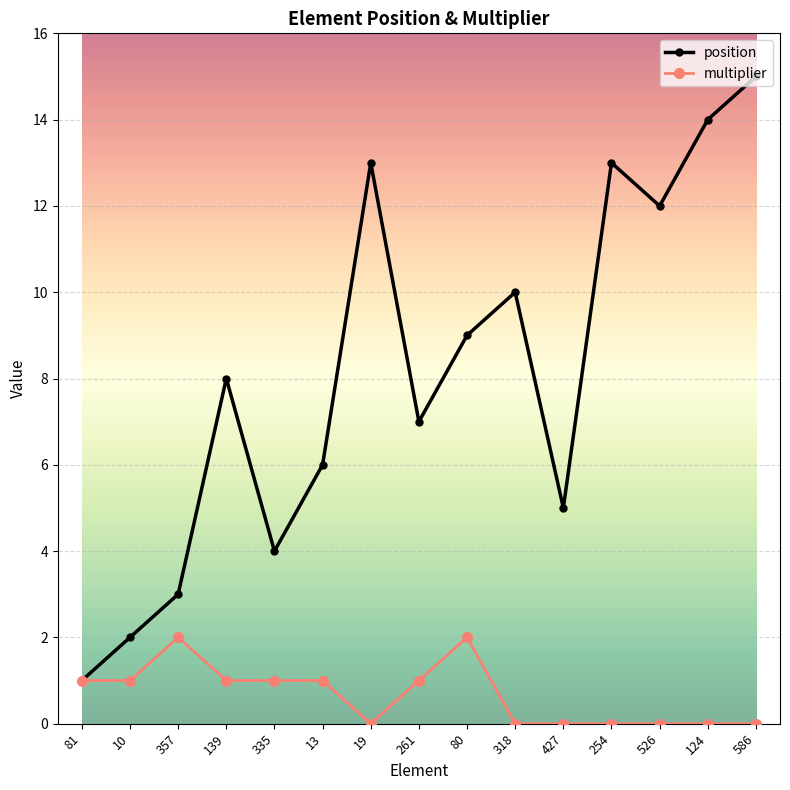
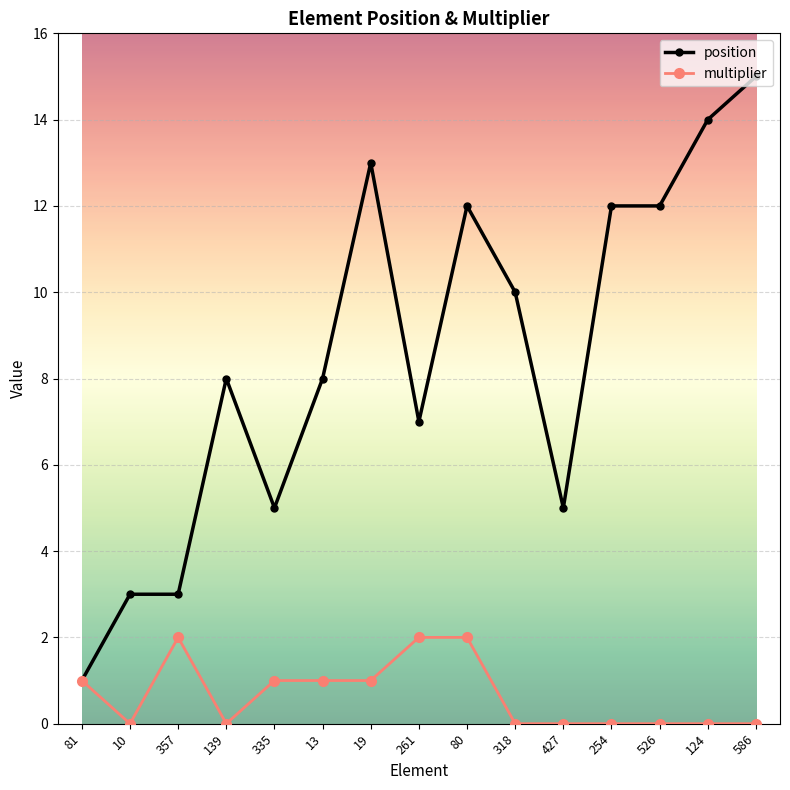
  {
    "position": {
-     "10": 2,
+     "10": 3,
      "357": 3,
      "139": 8,
-     "335": 4,
-     "13": 6,
+     "335": 5,
+     "13": 8,
      "19": 13,
      "261": 7,
-     "80": 9,
+     "80": 12,
      "318": 10,
      "427": 5,
-     "254": 13,
+     "254": 12,
      "526": 12,
      "124": 14
    },
    "multiplier": {
-     "10": 1,
+     "10": 0,
      "357": 2,
-     "139": 1,
+     "139": 0,
      "335": 1,
      "13": 1,
-     "19": 0,
-     "261": 1,
+     "19": 1,
+     "261": 2,
      "80": 2,
      "318": 0,
      "427": 0,
      "254": 0,
      "526": 0,
      "124": 0,
      "586": 0
    }
  }
